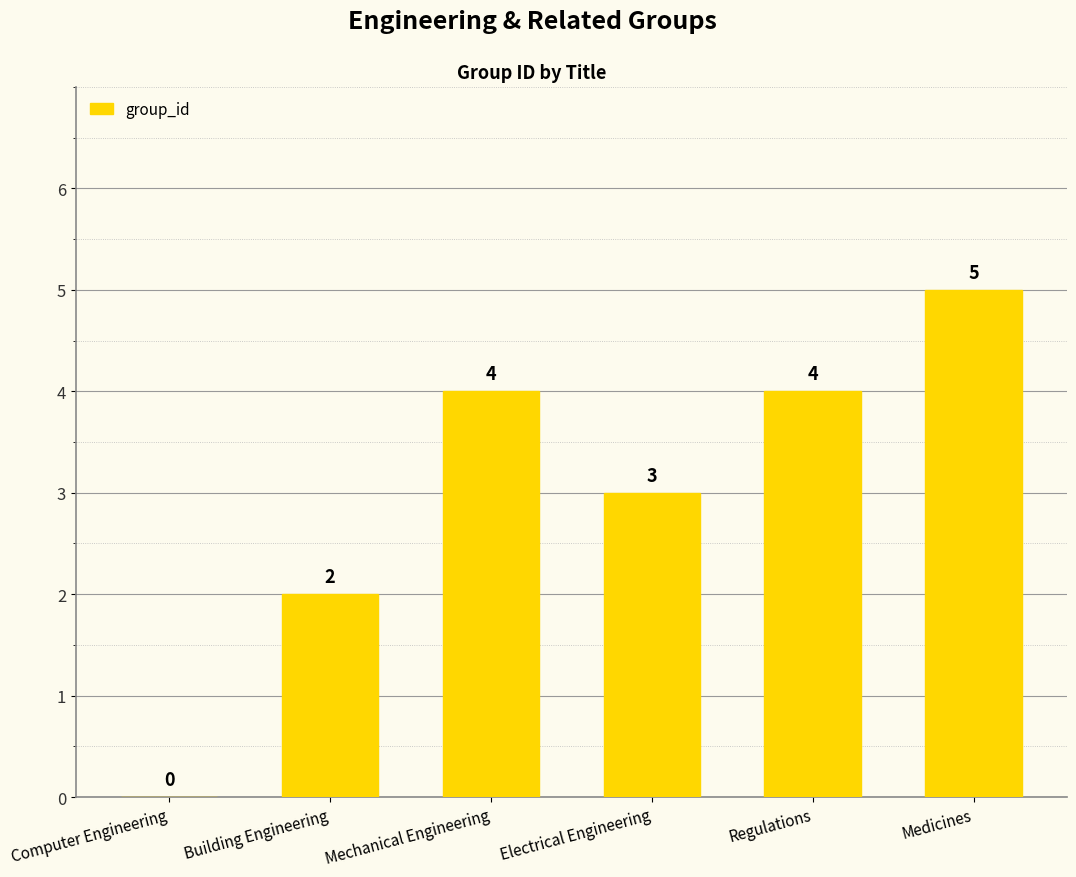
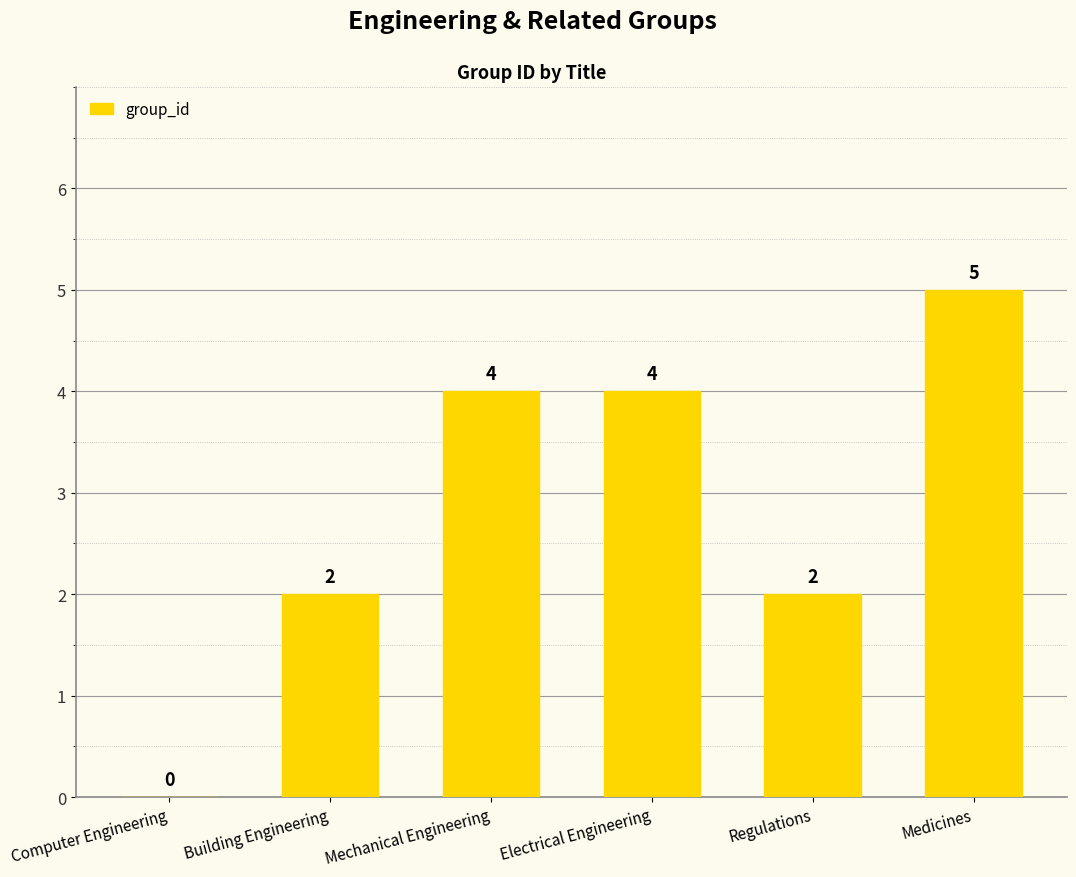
  {
    "Computer Engineering": 0,
    "Building Engineering": 2,
    "Mechanical Engineering": 4,
-   "Electrical Engineering": 3,
-   "Regulations": 4,
+   "Electrical Engineering": 4,
+   "Regulations": 2,
    "Medicines": 5
  }
